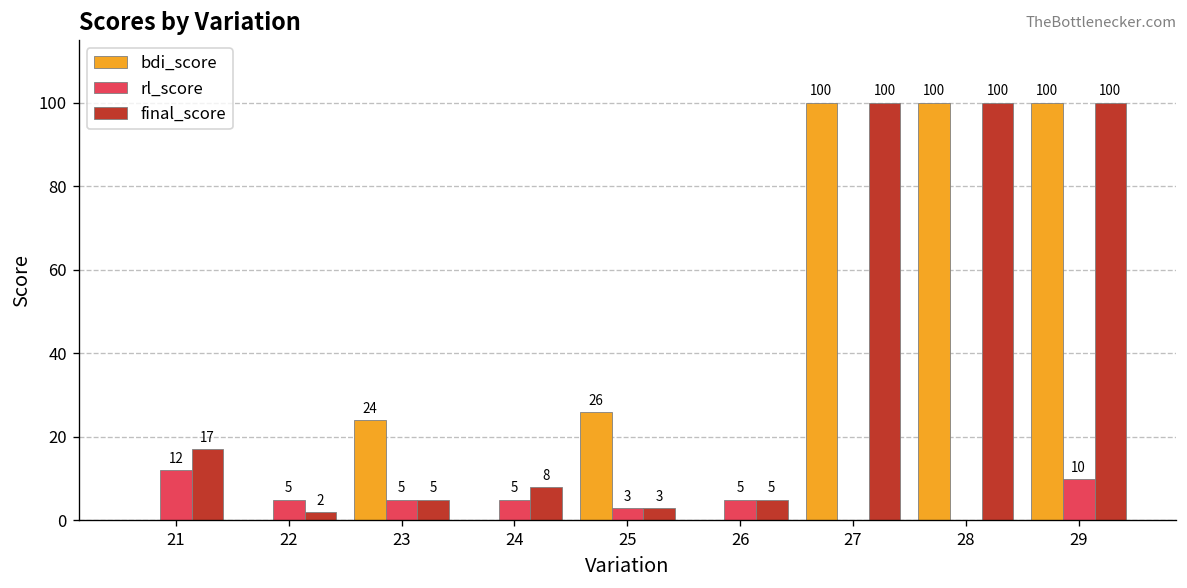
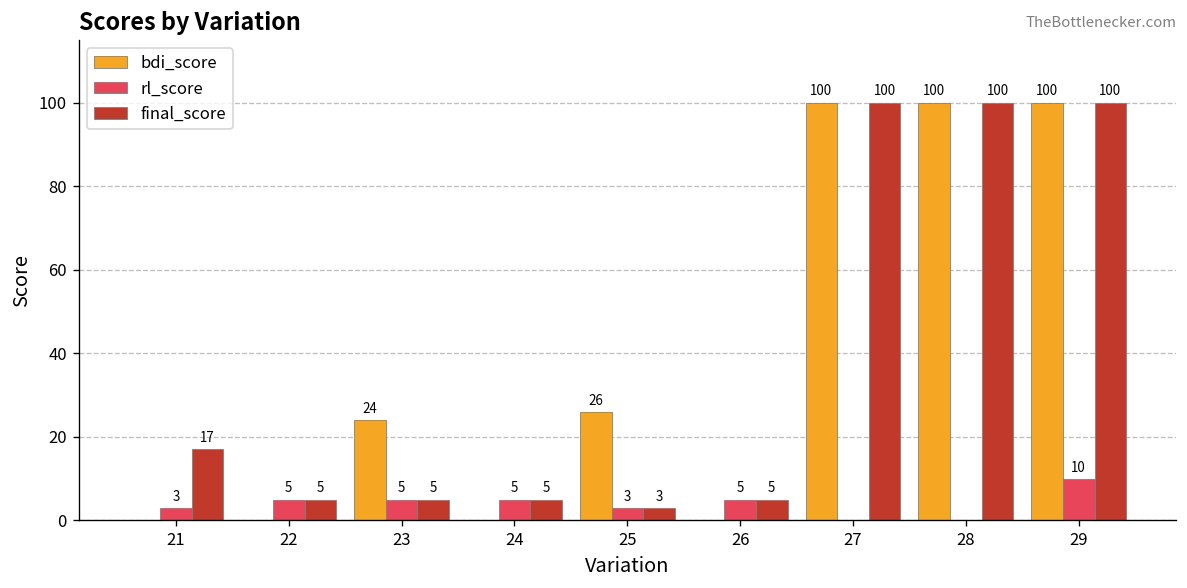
  {
    "bdi_score": {
      "23": 24,
      "25": 26,
      "27": 100,
      "28": 100,
      "29": 100
    },
    "rl_score": {
-     "21": 12,
+     "21": 3,
      "22": 5,
      "23": 5,
      "24": 5,
      "25": 3,
      "26": 5,
      "29": 10
    },
    "final_score": {
      "21": 17,
-     "22": 2,
+     "22": 5,
      "23": 5,
-     "24": 8,
+     "24": 5,
      "25": 3,
      "26": 5,
      "27": 100,
      "28": 100,
      "29": 100
    }
  }
